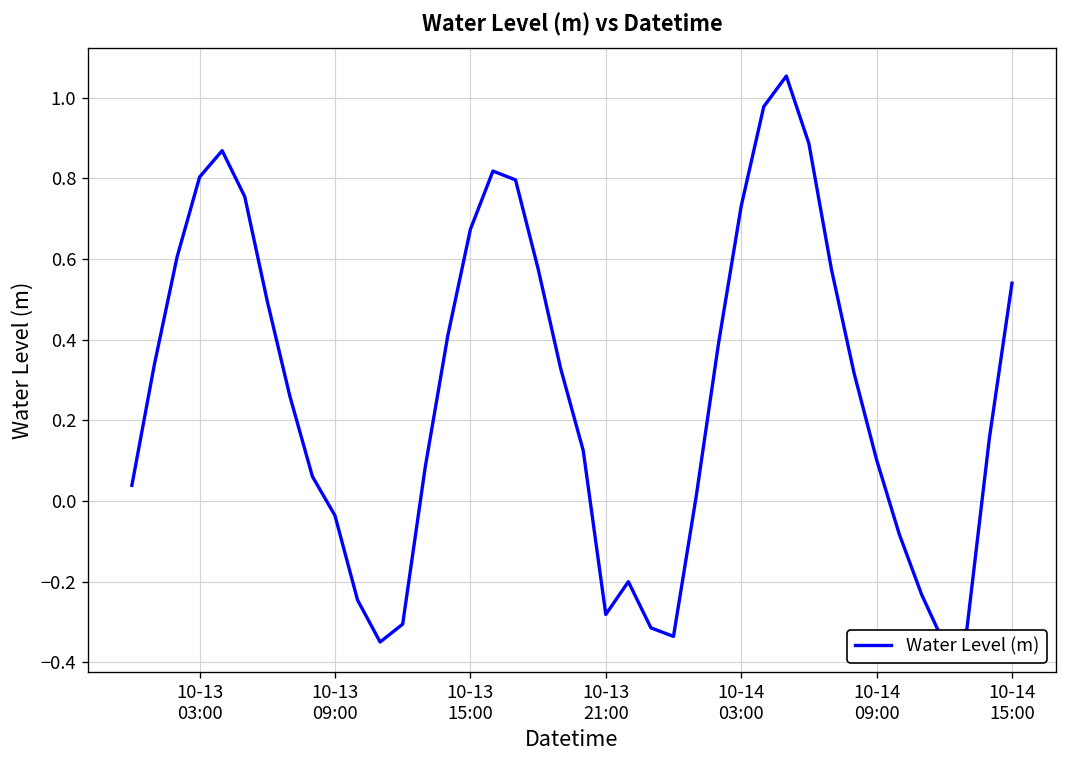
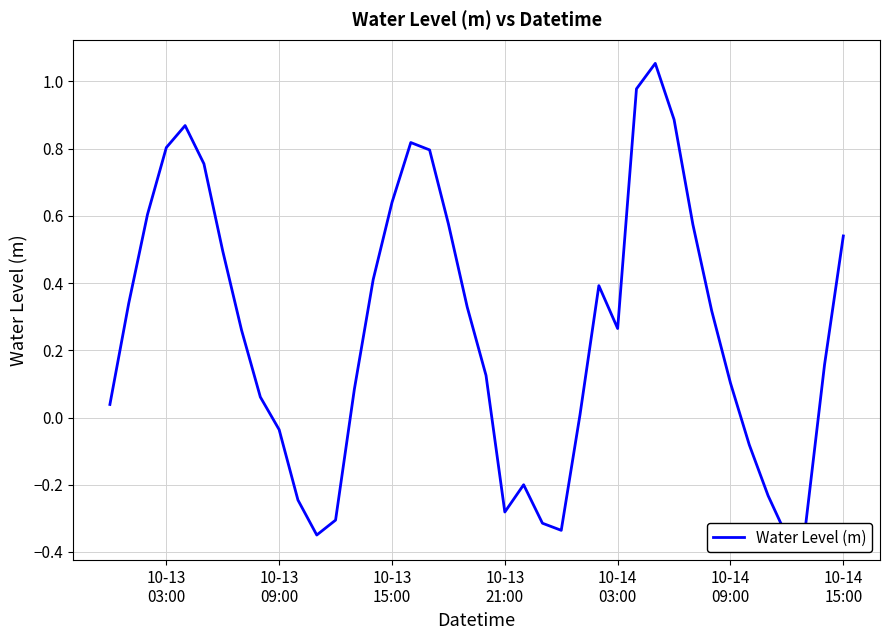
  {
    "10-13 03:00": 0.80,
    "10-13 09:00": -0.04,
-   "10-13 15:00": 0.67,
+   "10-13 15:00": 0.64,
    "10-13 21:00": -0.28,
-   "10-14 03:00": 0.73,
+   "10-14 03:00": 0.26,
    "10-14 09:00": 0.10,
    "10-14 15:00": 0.54
  }
